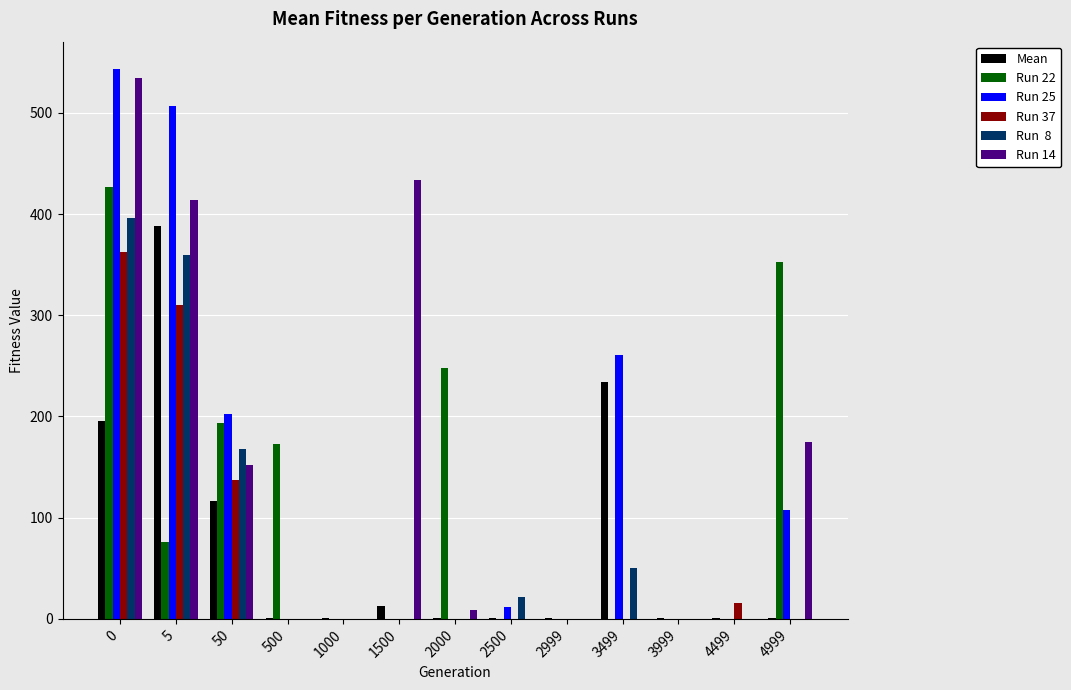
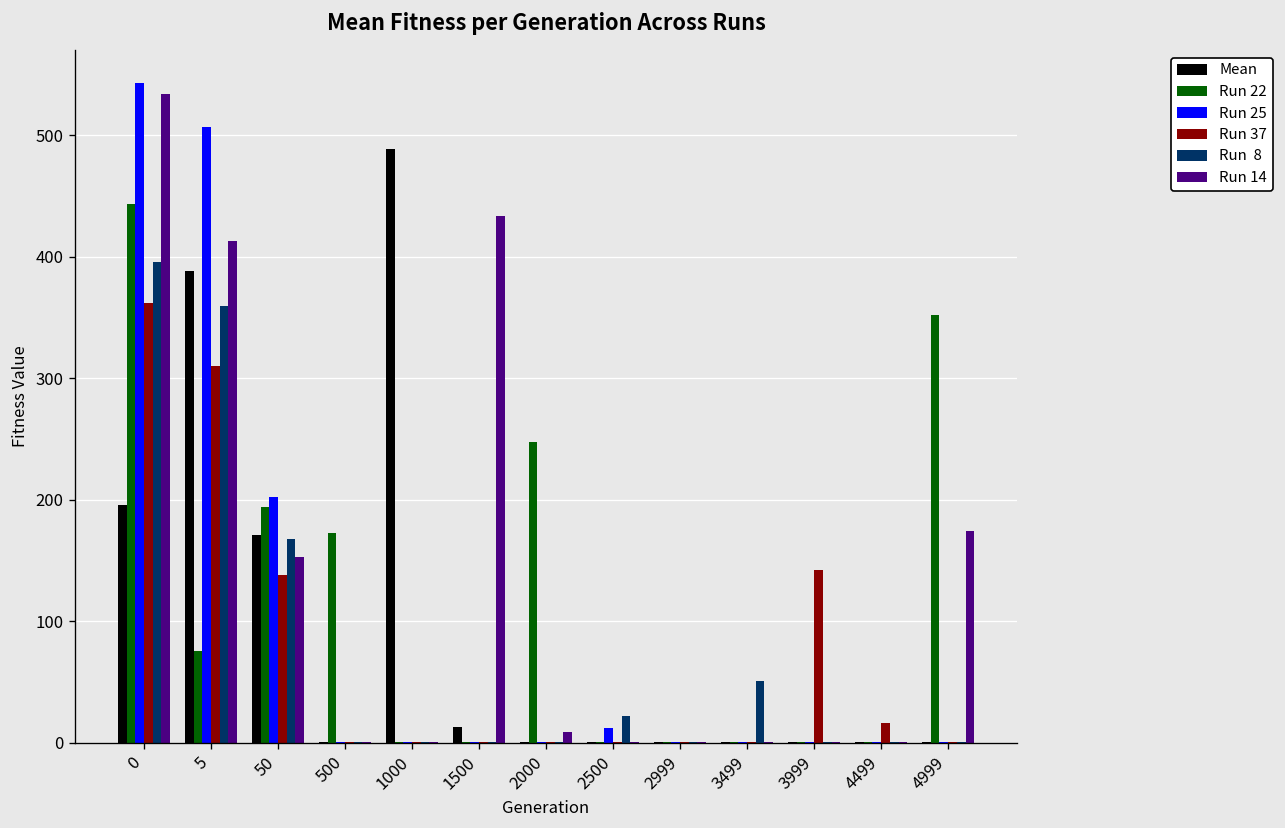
  {
    "Mean": {
      "0": 196,
      "5": 389,
-     "50": 116,
-     "1000": 0,
+     "50": 171,
+     "1000": 489,
      "1500": 13,
-     "3499": 234
+     "3499": 0
    },
    "Run 22": {
-     "0": 426,
+     "0": 443,
      "5": 76,
      "50": 194,
      "500": 172,
      "2000": 247,
      "4999": 352
    },
    "Run 25": {
      "0": 543,
      "5": 507,
      "50": 202,
      "2500": 12,
-     "3499": 260,
-     "4999": 108
+     "3499": 0,
+     "4999": 0
    },
    "Run 37": {
      "0": 362,
      "5": 310,
      "50": 138,
-     "3999": 0,
+     "3999": 142,
      "4499": 16
    },
    "Run 8": {
      "0": 396,
      "5": 359,
      "50": 167,
      "2500": 22,
      "3499": 50
    },
    "Run 14": {
      "0": 534,
      "5": 413,
      "50": 153,
      "1500": 434,
      "2000": 9,
      "4999": 174
    }
  }
